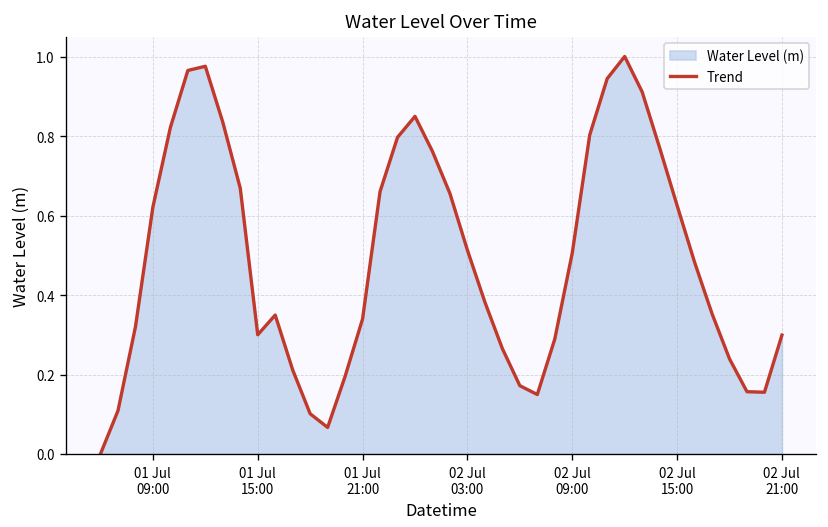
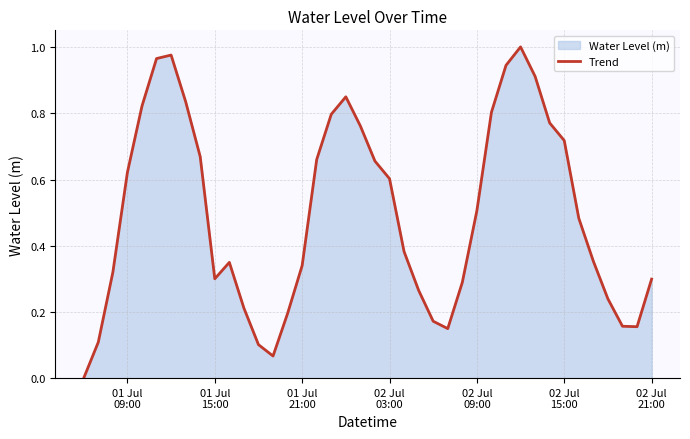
  {
    "01 Jul 09:00": 0.62,
    "01 Jul 15:00": 0.30,
    "01 Jul 21:00": 0.34,
-   "02 Jul 03:00": 0.51,
+   "02 Jul 03:00": 0.60,
    "02 Jul 09:00": 0.51,
-   "02 Jul 15:00": 0.63,
+   "02 Jul 15:00": 0.72,
    "02 Jul 21:00": 0.30
  }
